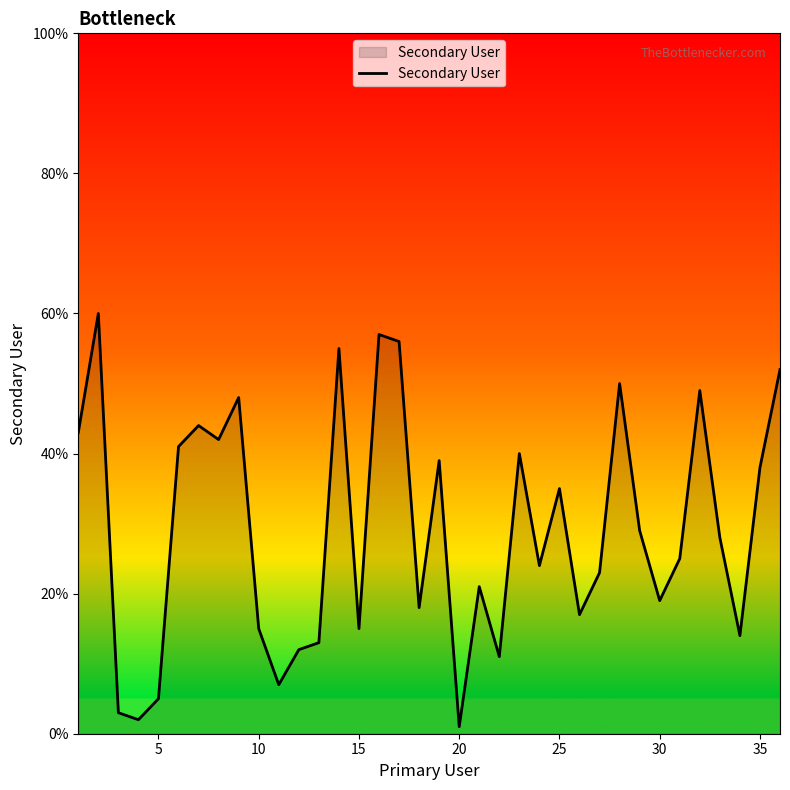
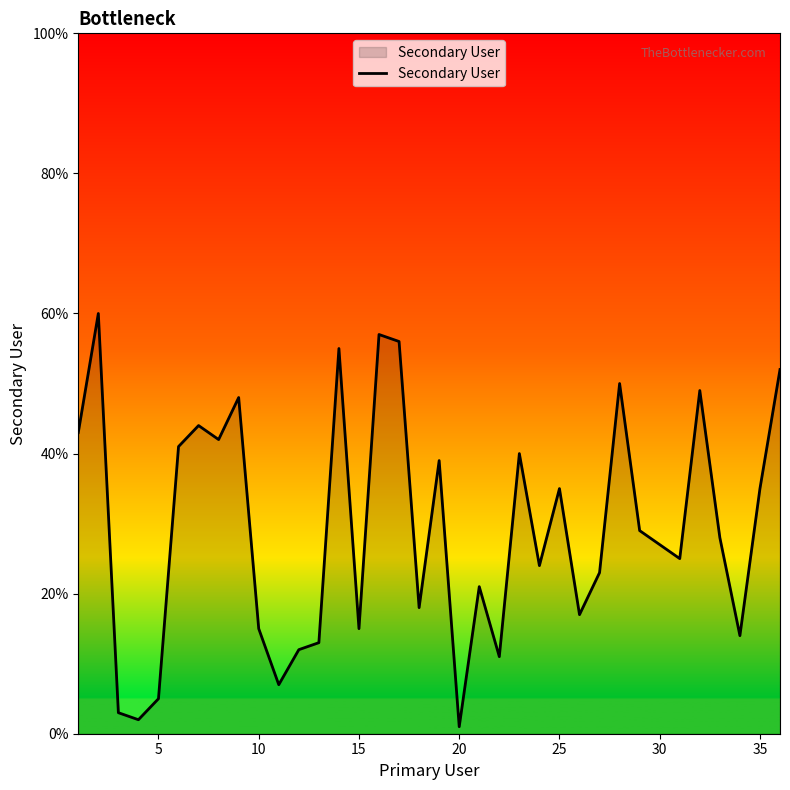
  {
    "5": "5%",
    "10": "15%",
    "15": "15%",
    "20": "1%",
    "25": "35%",
-   "30": "19%",
-   "35": "38%"
+   "30": "27%",
+   "35": "35%"
  }
